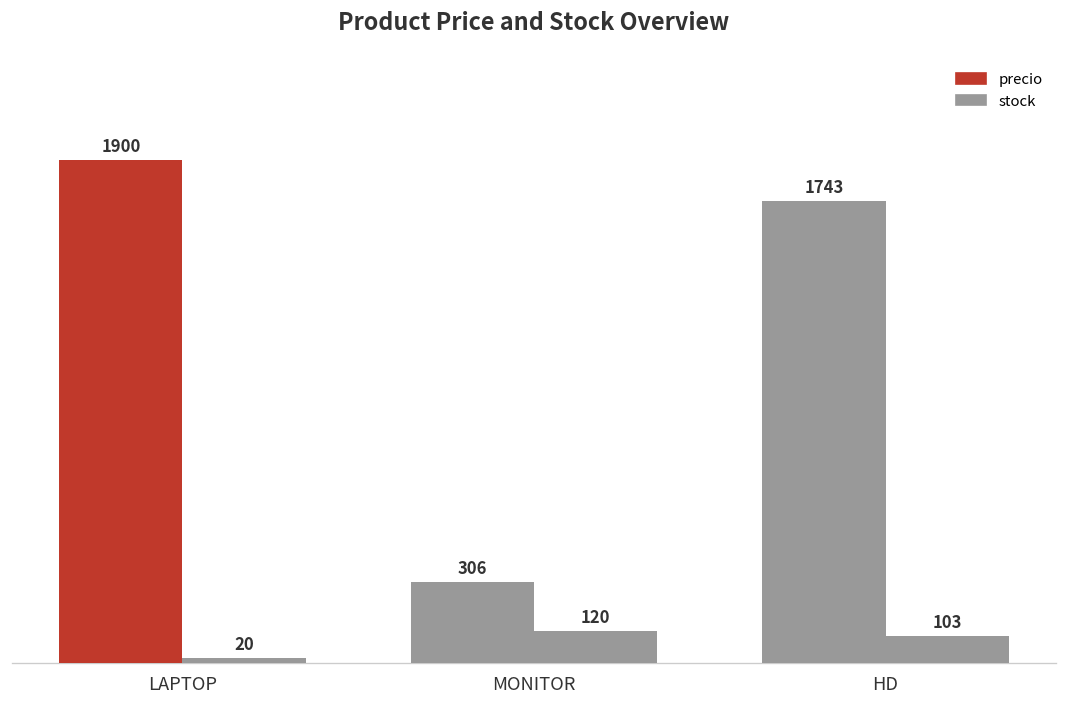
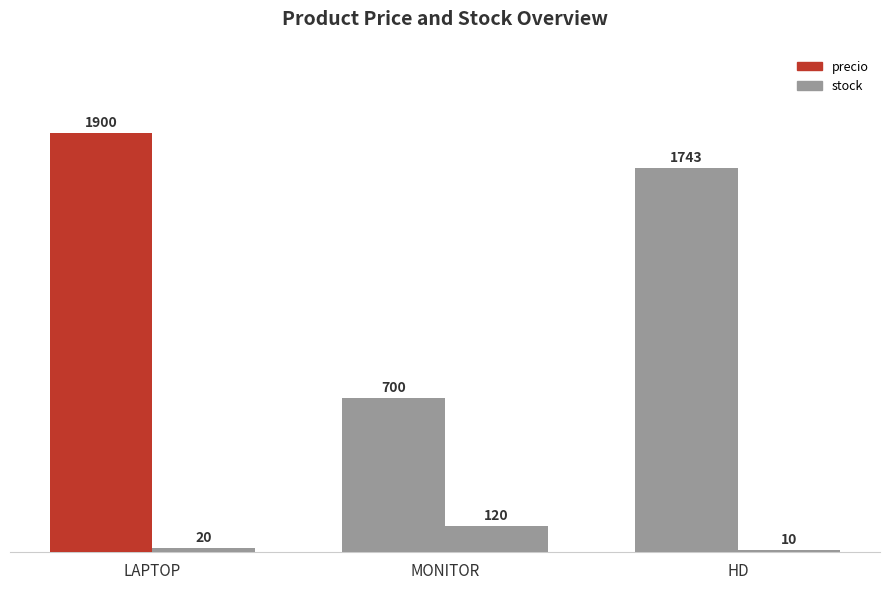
  {
    "precio": {
      "LAPTOP": 1900,
-     "MONITOR": 306,
+     "MONITOR": 700,
      "HD": 1743
    },
    "stock": {
      "LAPTOP": 20,
      "MONITOR": 120,
-     "HD": 103
+     "HD": 10
    }
  }
